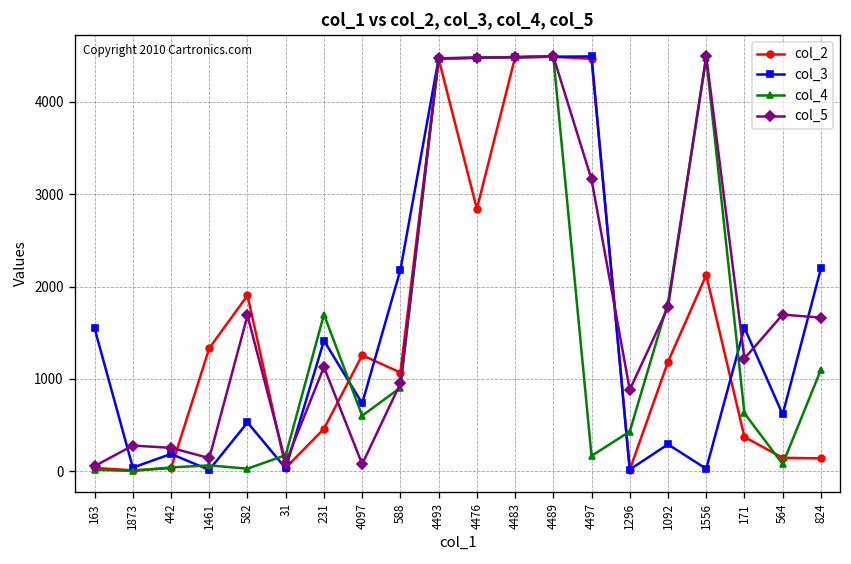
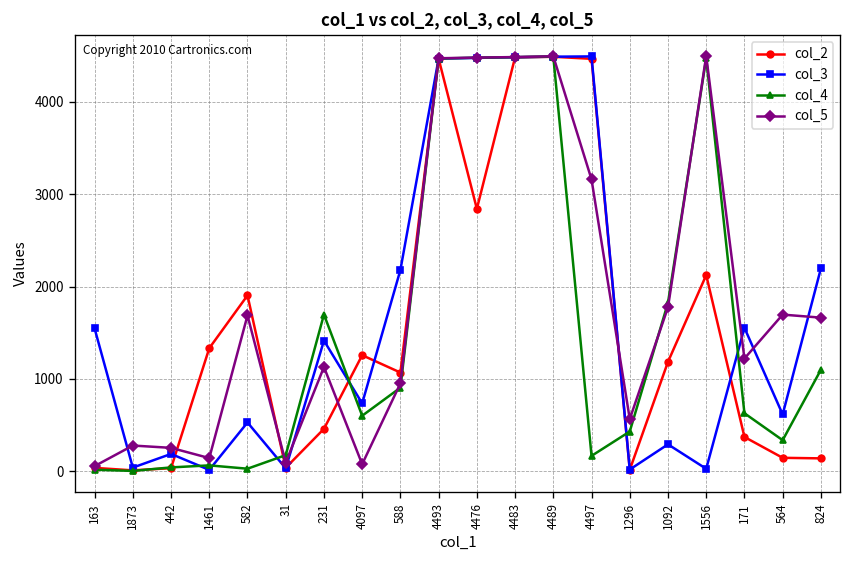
  {
    "col_2": {
      "1461": 1300,
      "582": 1900,
      "231": 500,
      "4097": 1300,
      "588": 1100,
      "4476": 2800,
      "1092": 1200,
      "1556": 2100,
      "171": 400,
      "564": 100,
      "824": 100
    },
    "col_3": {
      "163": 1500,
      "442": 200,
      "1461": 0,
      "582": 500,
      "231": 1400,
      "4097": 700,
      "588": 2200,
      "1092": 300,
      "1556": 0,
      "171": 1600,
      "564": 600,
      "824": 2200
    },
    "col_4": {
      "1461": 100,
      "582": 0,
      "31": 200,
      "231": 1700,
      "4097": 600,
      "588": 900,
      "4497": 200,
      "1296": 400,
      "1092": 1800,
      "171": 600,
-     "564": 100,
+     "564": 300,
      "824": 1100
    },
    "col_5": {
      "1873": 300,
      "442": 300,
      "1461": 100,
      "582": 1700,
      "31": 100,
      "231": 1100,
      "4097": 100,
      "588": 1000,
      "4497": 3200,
-     "1296": 900,
+     "1296": 600,
      "1092": 1800,
      "171": 1200,
      "564": 1700,
      "824": 1700
    }
  }
